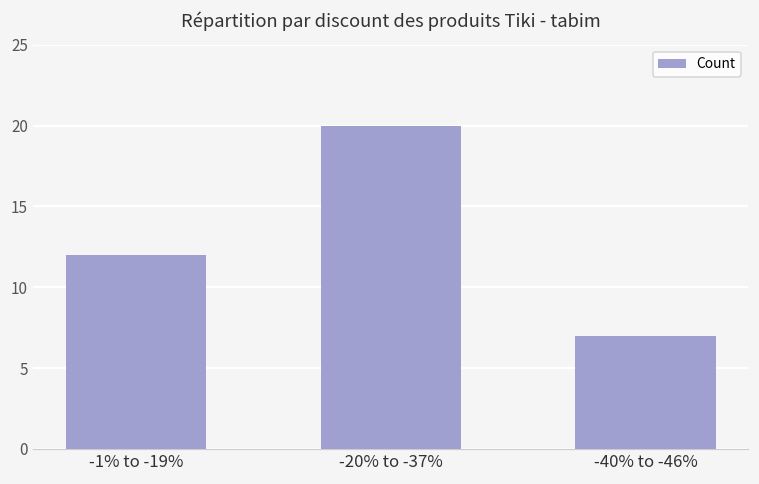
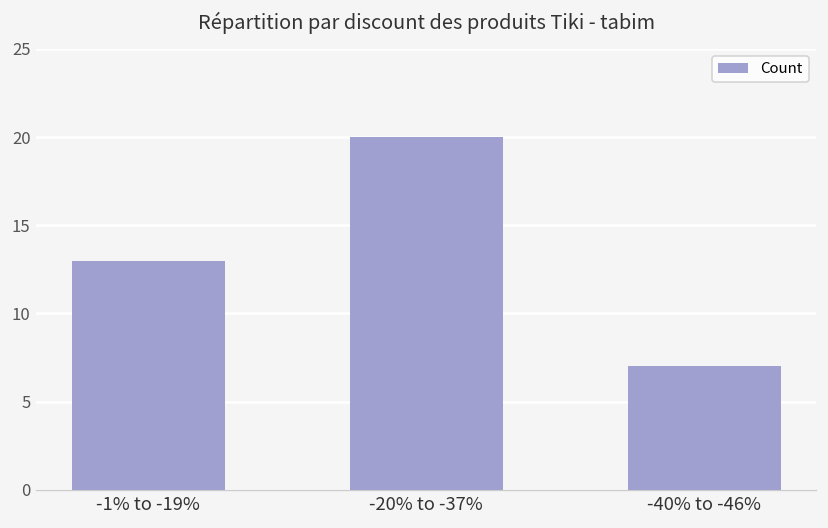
  {
-   "-1% to -19%": 12,
+   "-1% to -19%": 13,
    "-20% to -37%": 20,
    "-40% to -46%": 7
  }
